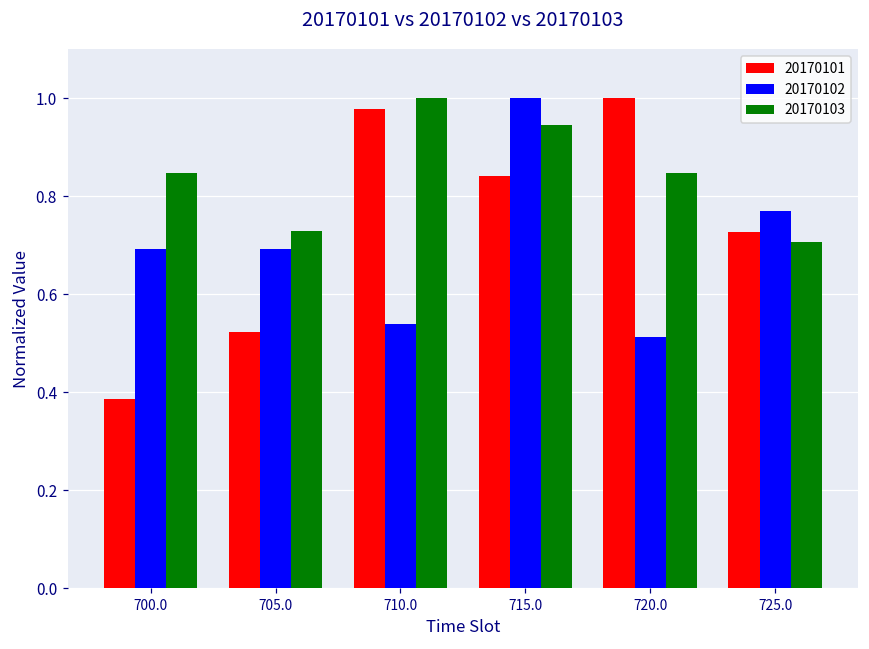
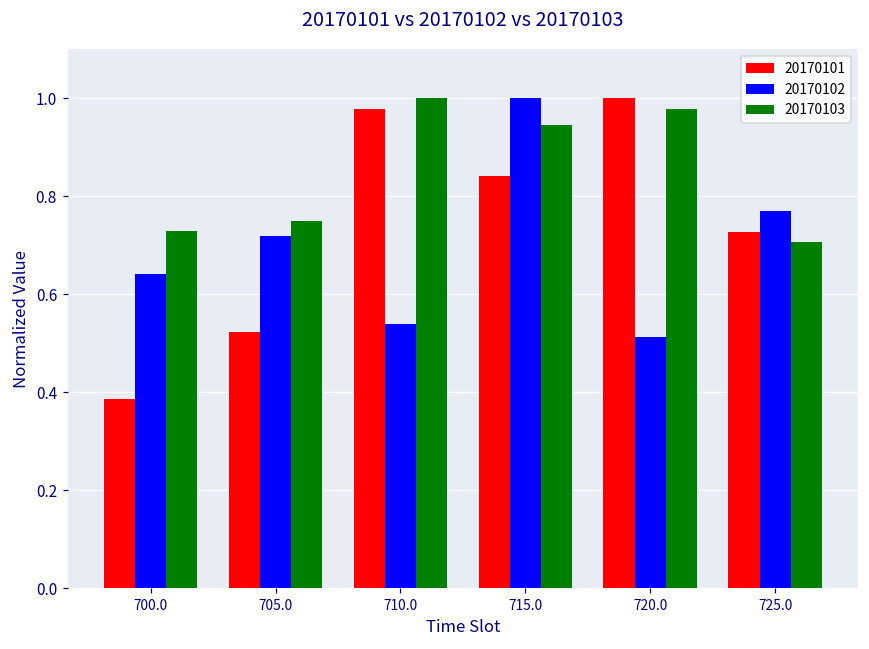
  {
    "20170101": {
      "700.0": 0.39,
      "705.0": 0.52,
      "710.0": 0.98,
      "715.0": 0.84,
      "720.0": 1.00,
      "725.0": 0.73
    },
    "20170102": {
-     "700.0": 0.69,
-     "705.0": 0.69,
+     "700.0": 0.64,
+     "705.0": 0.72,
      "710.0": 0.54,
      "715.0": 1.00,
      "720.0": 0.51,
      "725.0": 0.77
    },
    "20170103": {
-     "700.0": 0.85,
-     "705.0": 0.73,
+     "700.0": 0.73,
+     "705.0": 0.75,
      "710.0": 1.00,
      "715.0": 0.95,
-     "720.0": 0.85,
+     "720.0": 0.98,
      "725.0": 0.71
    }
  }
